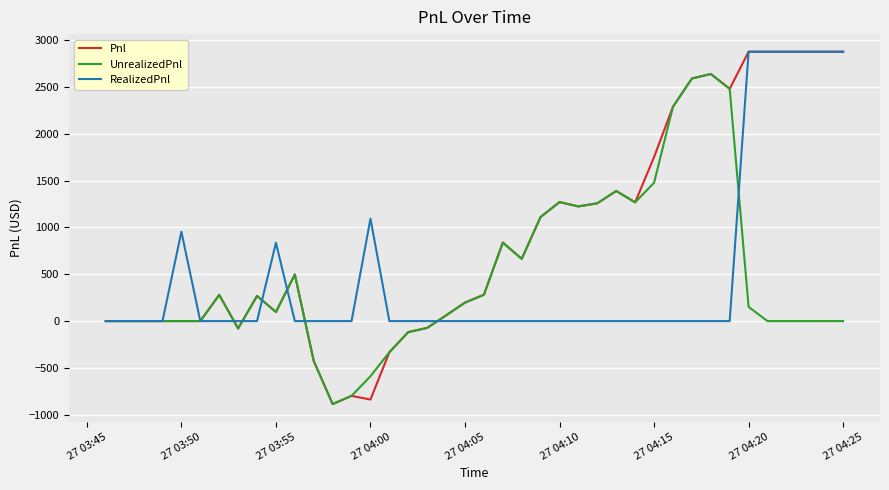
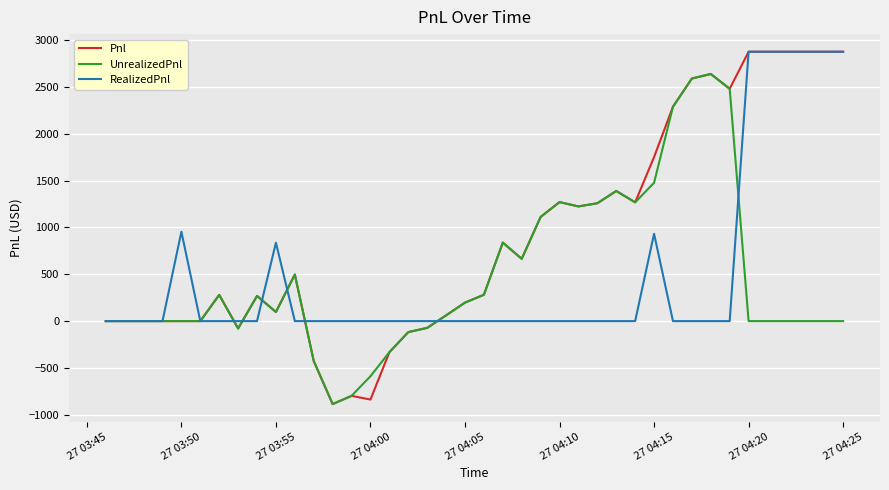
  {
    "Pnl": {
      "27 04:00": -800,
      "27 04:15": 1800
    },
    "UnrealizedPnl": {
      "27 04:00": -600,
      "27 04:15": 1500,
-     "27 04:20": 200,
+     "27 04:20": 0,
      "27 04:25": 0
    },
    "RealizedPnl": {
      "27 03:50": 1000,
      "27 03:55": 800,
-     "27 04:00": 1100,
+     "27 04:00": 0,
      "27 04:05": 0,
      "27 04:10": 0,
-     "27 04:15": 0
+     "27 04:15": 900
    }
  }
